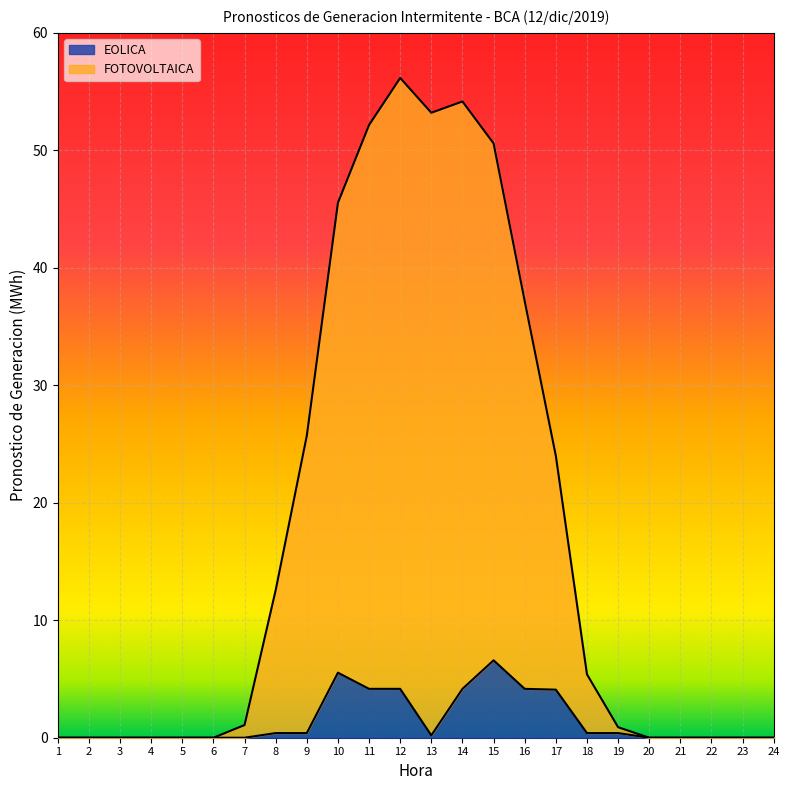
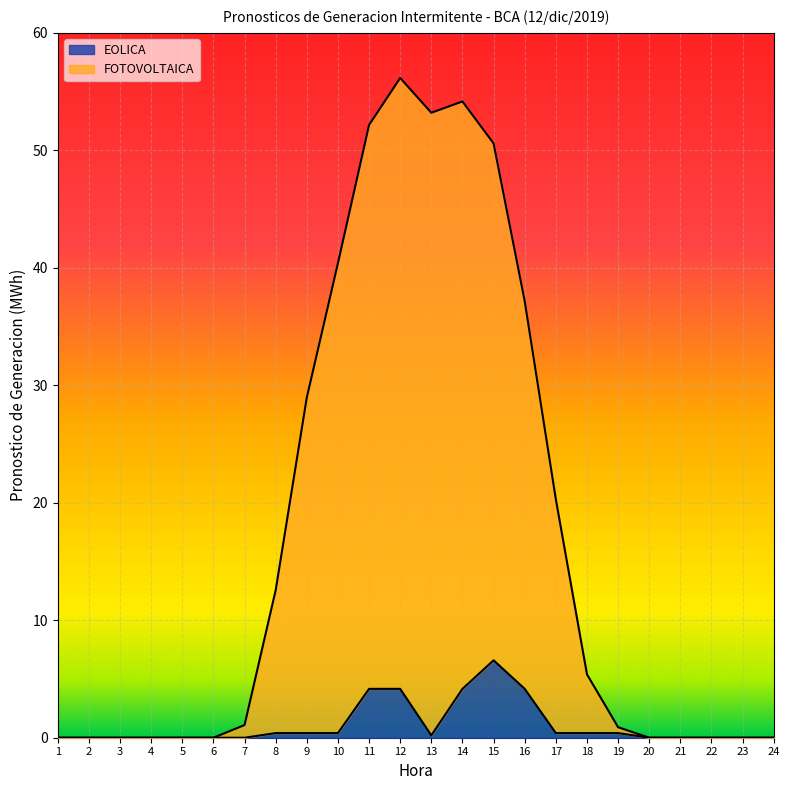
  {
    "EOLICA": {
      "7": 0.0,
      "8": 0.4,
      "9": 0.4,
-     "10": 5.5,
+     "10": 0.4,
      "11": 4.2,
      "12": 4.2,
      "13": 0.2,
      "14": 4.2,
      "15": 6.6,
      "16": 4.2,
-     "17": 4.1,
+     "17": 0.4,
      "18": 0.4,
      "19": 0.4
    },
    "FOTOVOLTAICA": {
      "7": 1.1,
      "8": 12.2,
-     "9": 25.3,
+     "9": 28.6,
      "10": 40.0,
      "11": 48.0,
      "12": 52.0,
      "13": 53.0,
      "14": 50.0,
      "15": 44.0,
      "16": 33.0,
      "17": 19.9,
      "18": 5.0,
      "19": 0.5
    }
  }
